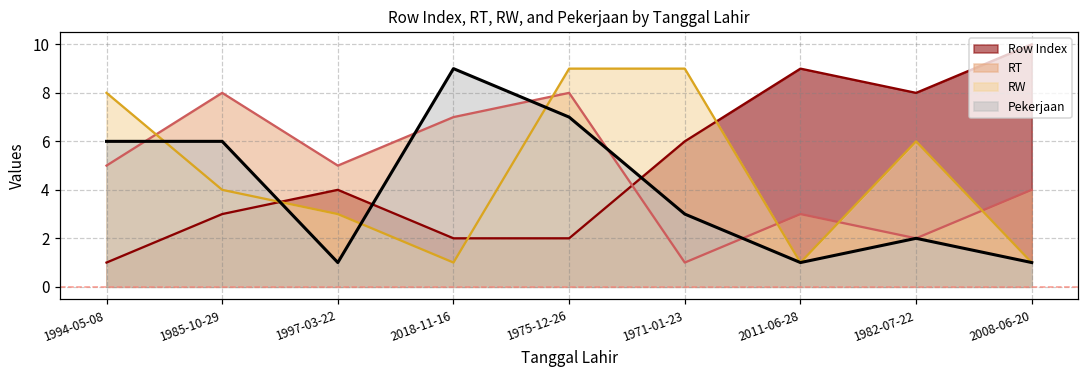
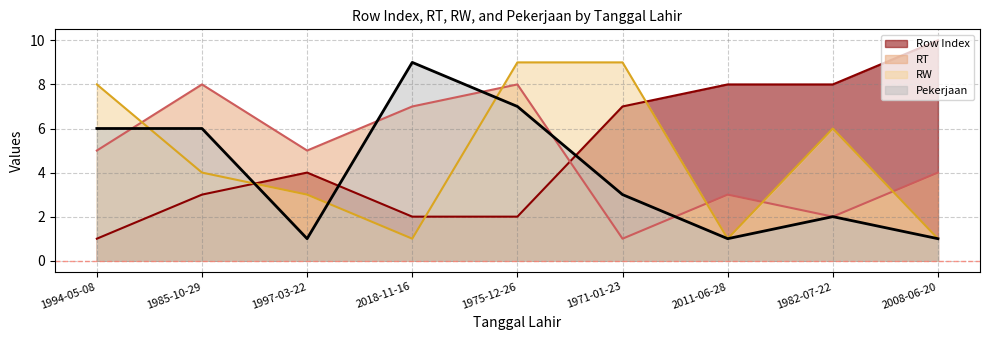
  {
    "Row Index": {
      "1994-05-08": 1,
      "1985-10-29": 3,
      "1997-03-22": 4,
      "2018-11-16": 2,
      "1975-12-26": 2,
-     "1971-01-23": 6,
-     "2011-06-28": 9,
+     "1971-01-23": 7,
+     "2011-06-28": 8,
      "1982-07-22": 8
    }
  }
